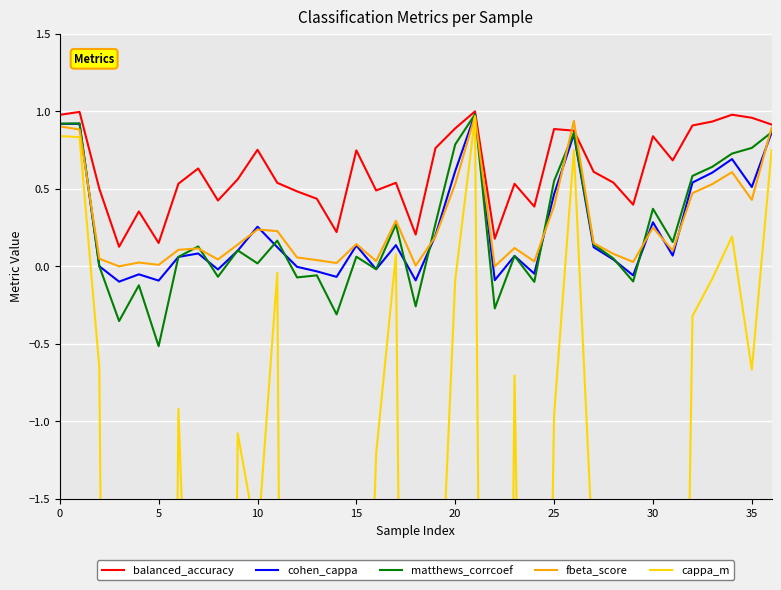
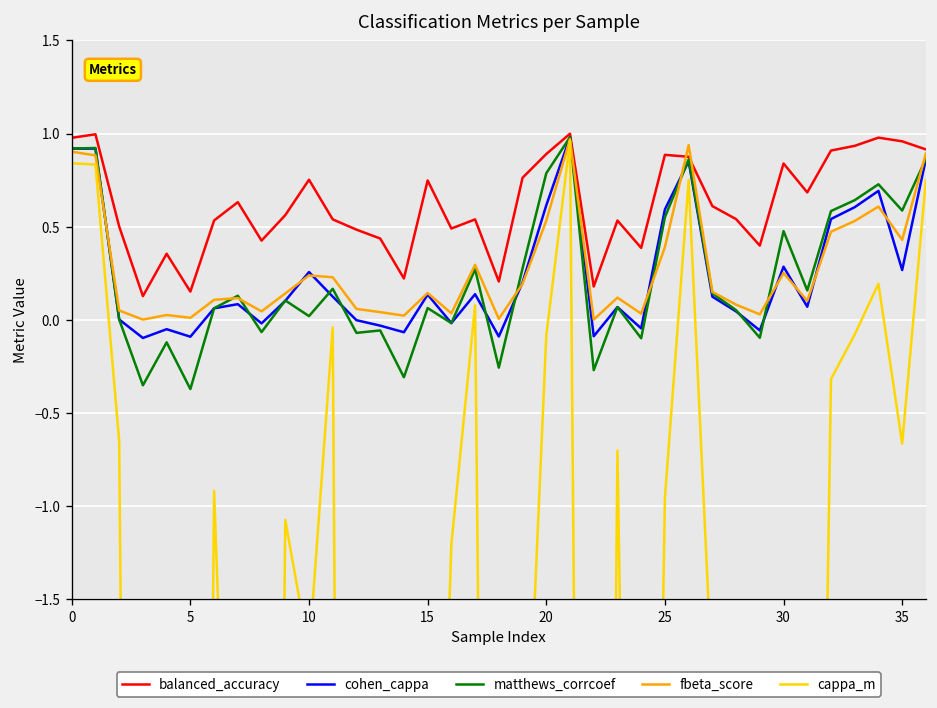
  {
    "balanced_accuracy": {
      "0": 0.98,
      "5": 0.15,
      "10": 0.75,
      "15": 0.75,
      "20": 0.89,
      "25": 0.89,
      "30": 0.84,
      "35": 0.96
    },
    "cohen_cappa": {
      "5": -0.09,
      "10": 0.26,
      "20": 0.61,
-     "25": 0.47,
+     "25": 0.59,
      "30": 0.28,
-     "35": 0.51
+     "35": 0.27
    },
    "matthews_corrcoef": {
-     "5": -0.51,
+     "5": -0.37,
      "10": 0.02,
      "15": 0.06,
      "20": 0.79,
      "25": 0.55,
-     "30": 0.37,
-     "35": 0.76
+     "30": 0.48,
+     "35": 0.59
    }
  }
